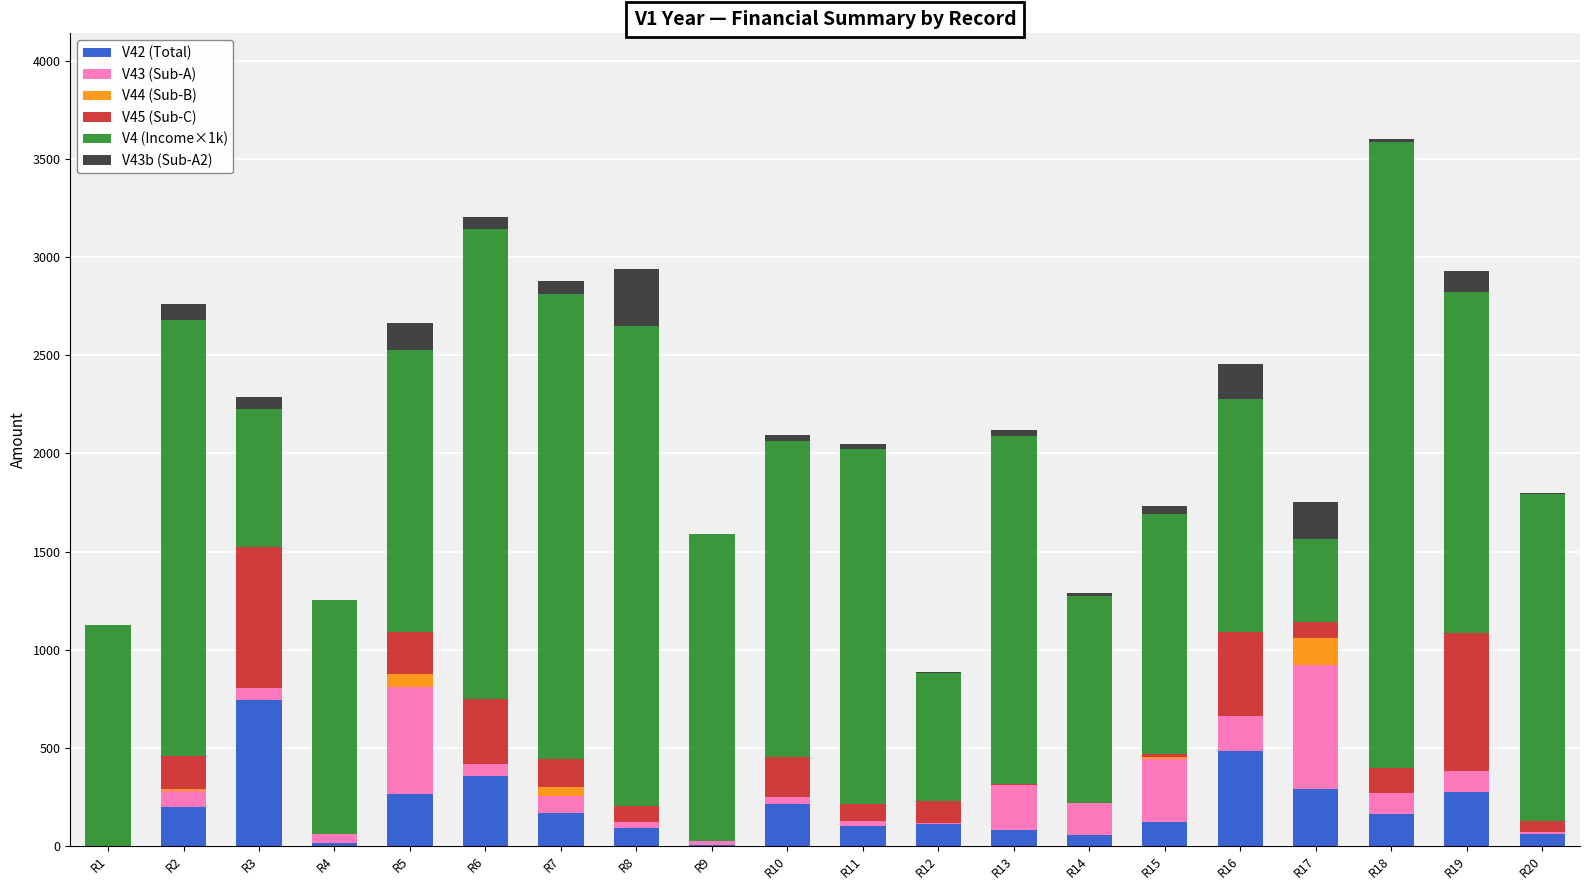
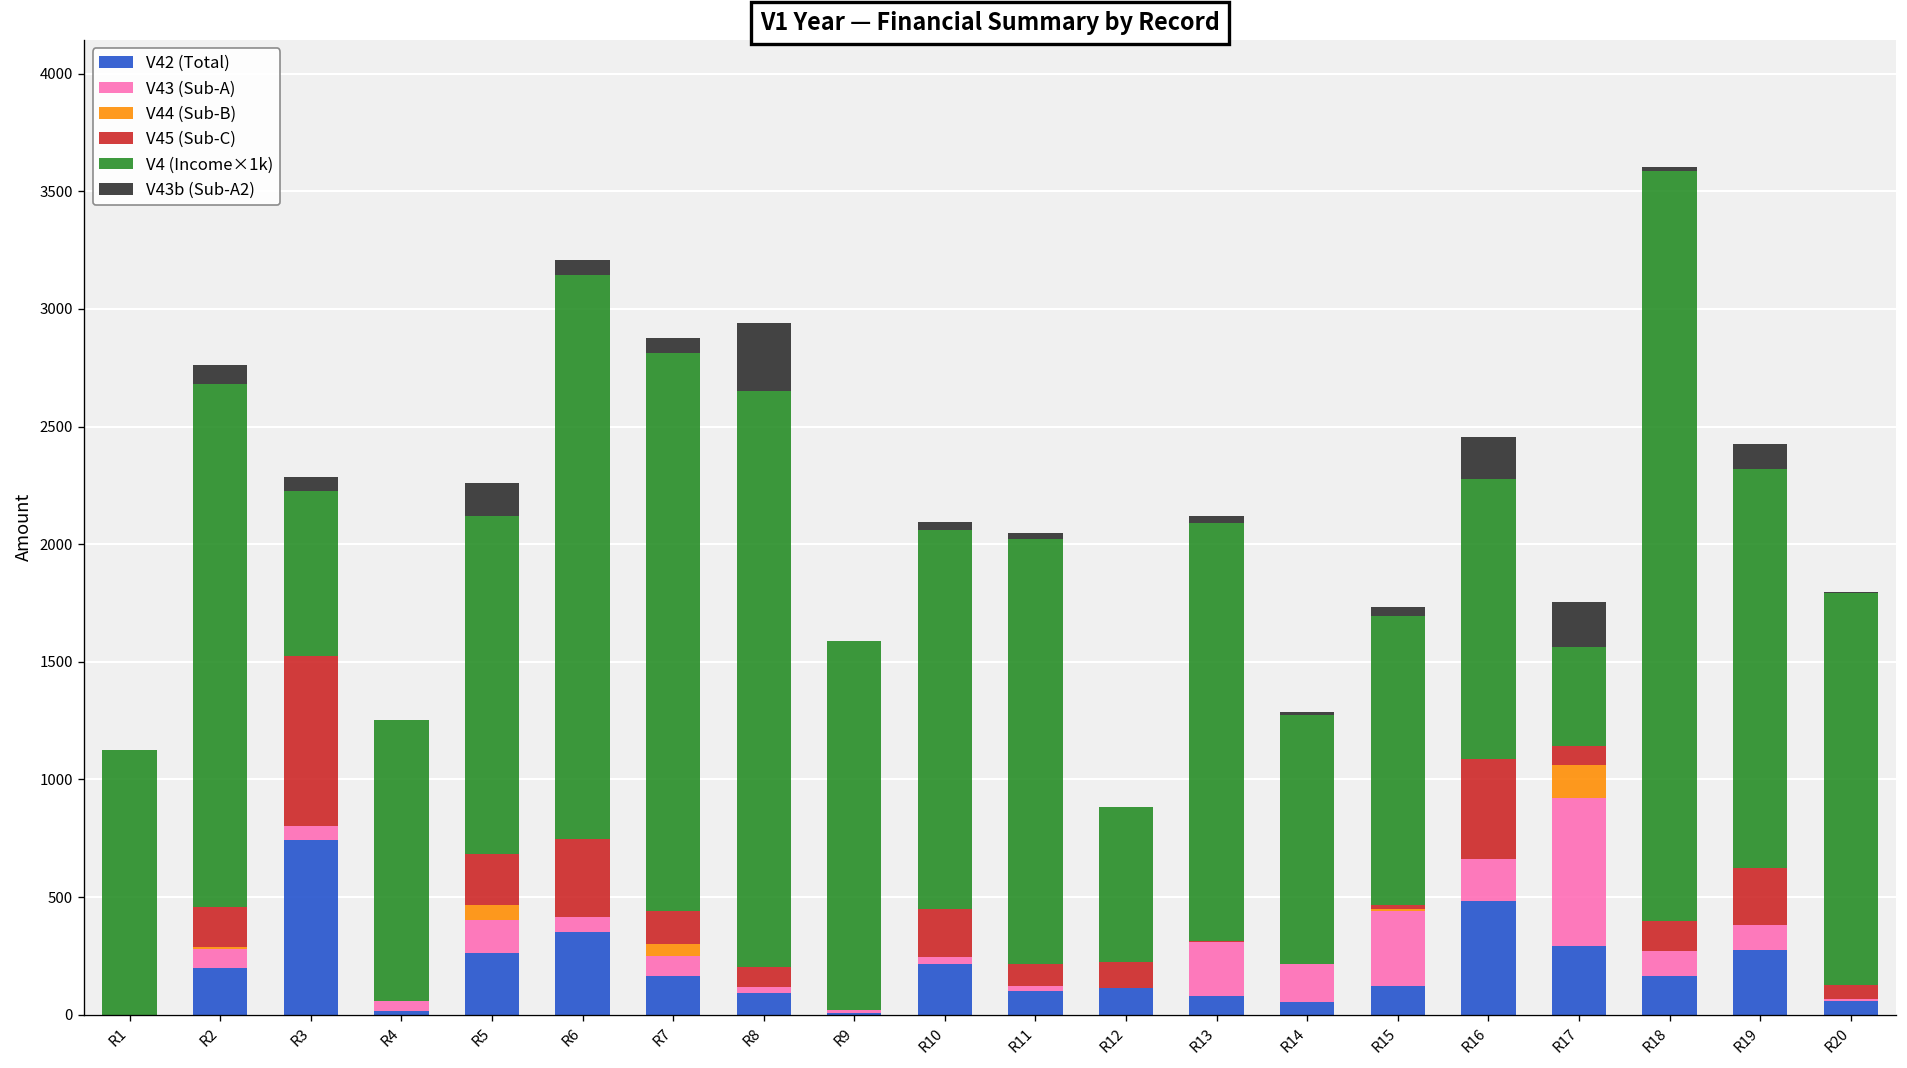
  {
    "V42 (Total)": {
      "R2": 200,
      "R3": 740,
      "R4": 20,
      "R5": 260,
      "R6": 350,
      "R7": 170,
      "R8": 90,
      "R10": 210,
      "R11": 100,
      "R12": 110,
      "R13": 80,
      "R14": 50,
      "R15": 120,
      "R16": 480,
      "R17": 290,
      "R18": 160,
      "R19": 280,
      "R20": 60
    },
    "V43 (Sub-A)": {
      "R2": 80,
      "R3": 60,
      "R4": 50,
-     "R5": 540,
+     "R5": 140,
      "R6": 70,
      "R7": 80,
      "R8": 30,
      "R9": 20,
      "R10": 30,
      "R11": 20,
      "R13": 230,
      "R14": 160,
      "R15": 320,
      "R16": 180,
      "R17": 630,
      "R18": 110,
      "R19": 110
    },
    "V44 (Sub-B)": {
      "R1": 0,
      "R3": 0,
      "R4": 0,
      "R5": 70,
      "R6": 0,
      "R7": 50,
      "R8": 0,
      "R9": 0,
      "R10": 0,
      "R11": 0,
      "R12": 0,
      "R13": 0,
      "R14": 0,
      "R16": 0,
      "R17": 140,
      "R18": 0,
      "R19": 0,
      "R20": 0
    },
    "V45 (Sub-C)": {
      "R1": 0,
      "R2": 170,
      "R3": 720,
      "R4": 0,
      "R5": 220,
      "R6": 330,
      "R7": 140,
      "R8": 80,
      "R9": 0,
      "R10": 200,
      "R11": 90,
      "R12": 110,
      "R14": 0,
      "R15": 20,
      "R16": 430,
      "R17": 80,
      "R18": 130,
-     "R19": 700,
+     "R19": 240,
      "R20": 60
    },
    "V4 (Income×1k)": {
      "R1": 1130,
      "R2": 2220,
      "R3": 700,
      "R4": 1190,
      "R5": 1440,
      "R6": 2390,
      "R7": 2370,
      "R8": 2450,
      "R9": 1570,
      "R10": 1610,
      "R11": 1810,
      "R12": 660,
      "R13": 1770,
      "R14": 1060,
      "R15": 1230,
      "R16": 1190,
      "R17": 420,
      "R18": 3190,
-     "R19": 1740,
+     "R19": 1700,
      "R20": 1670
    },
    "V43b (Sub-A2)": {
      "R2": 80,
      "R3": 60,
      "R5": 140,
      "R6": 70,
      "R7": 60,
      "R8": 290,
      "R10": 30,
      "R11": 20,
      "R13": 30,
      "R14": 10,
      "R15": 40,
      "R16": 180,
      "R17": 190,
      "R18": 20,
      "R19": 110
    }
  }
